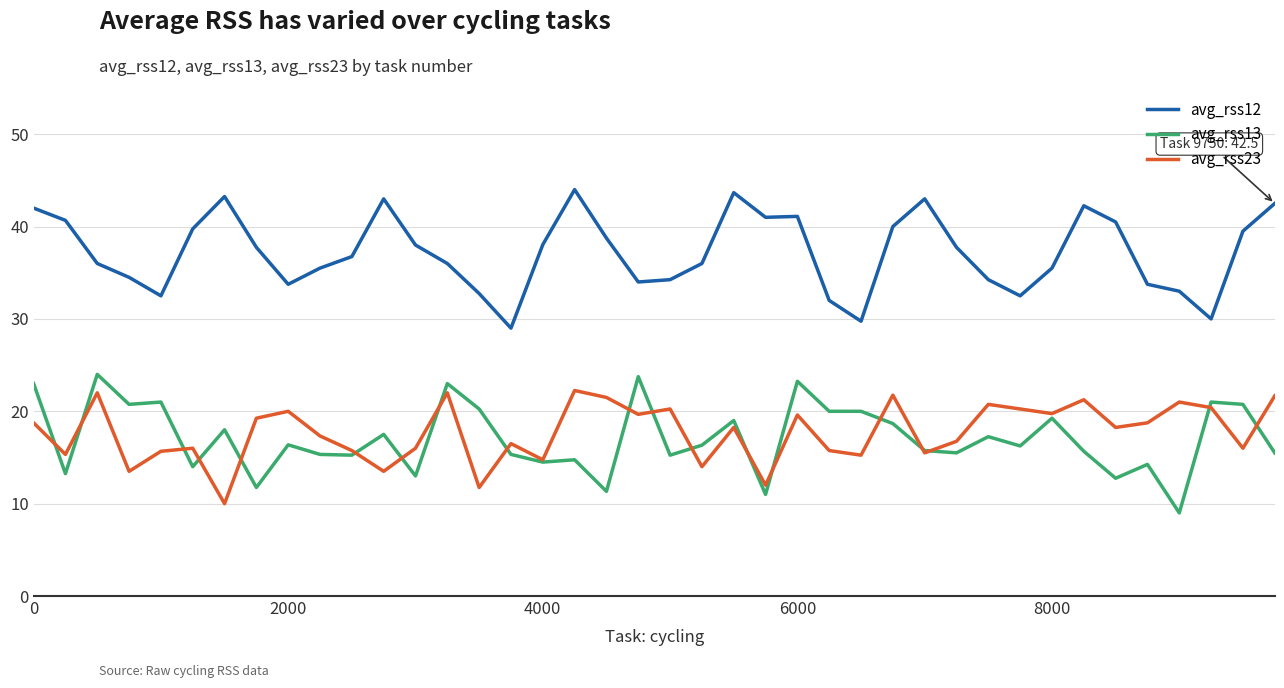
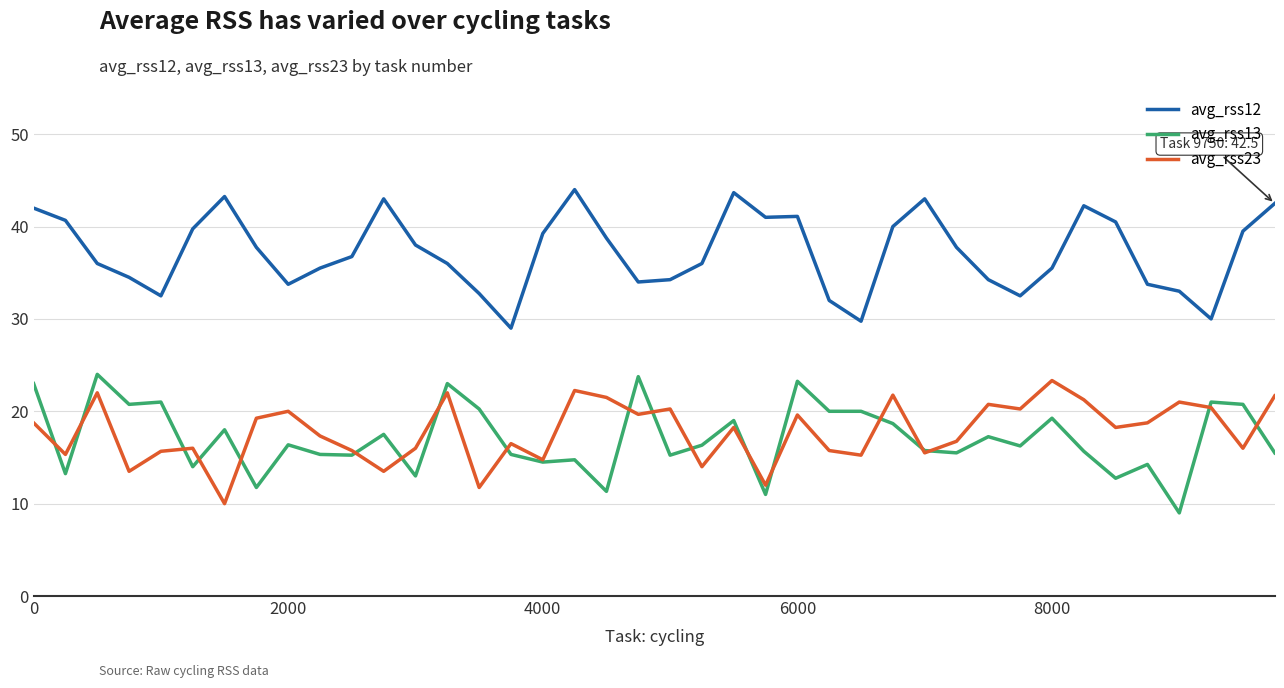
  {
    "avg_rss12": {
      "0": 42,
      "2000": 34,
-     "4000": 38,
+     "4000": 39,
      "6000": 41,
      "8000": 36
    },
    "avg_rss13": {
      "0": 23,
      "2000": 16,
      "6000": 23,
      "8000": 19
    },
    "avg_rss23": {
      "0": 19,
      "2000": 20,
      "6000": 20,
-     "8000": 20
+     "8000": 23
    }
  }
